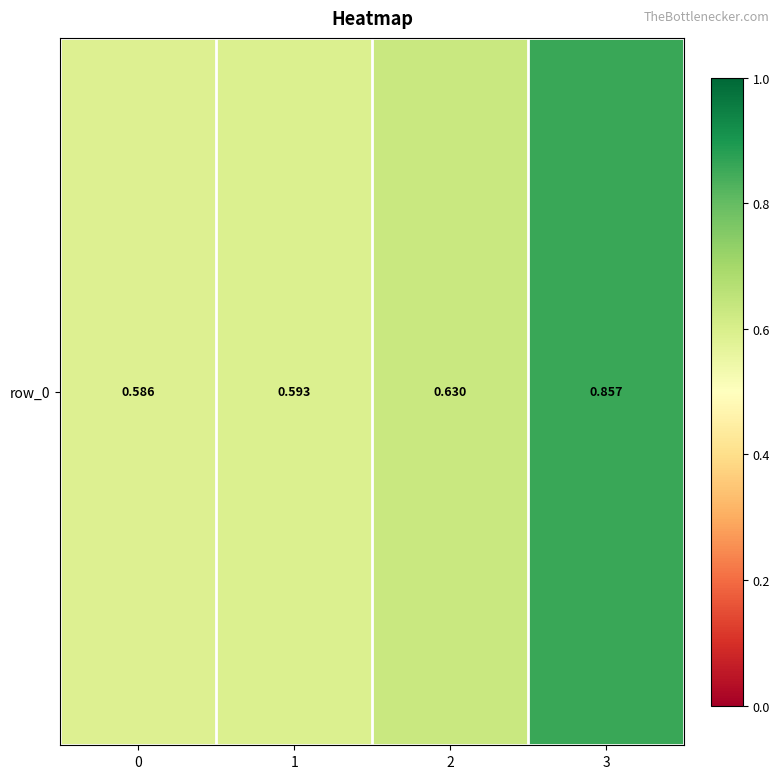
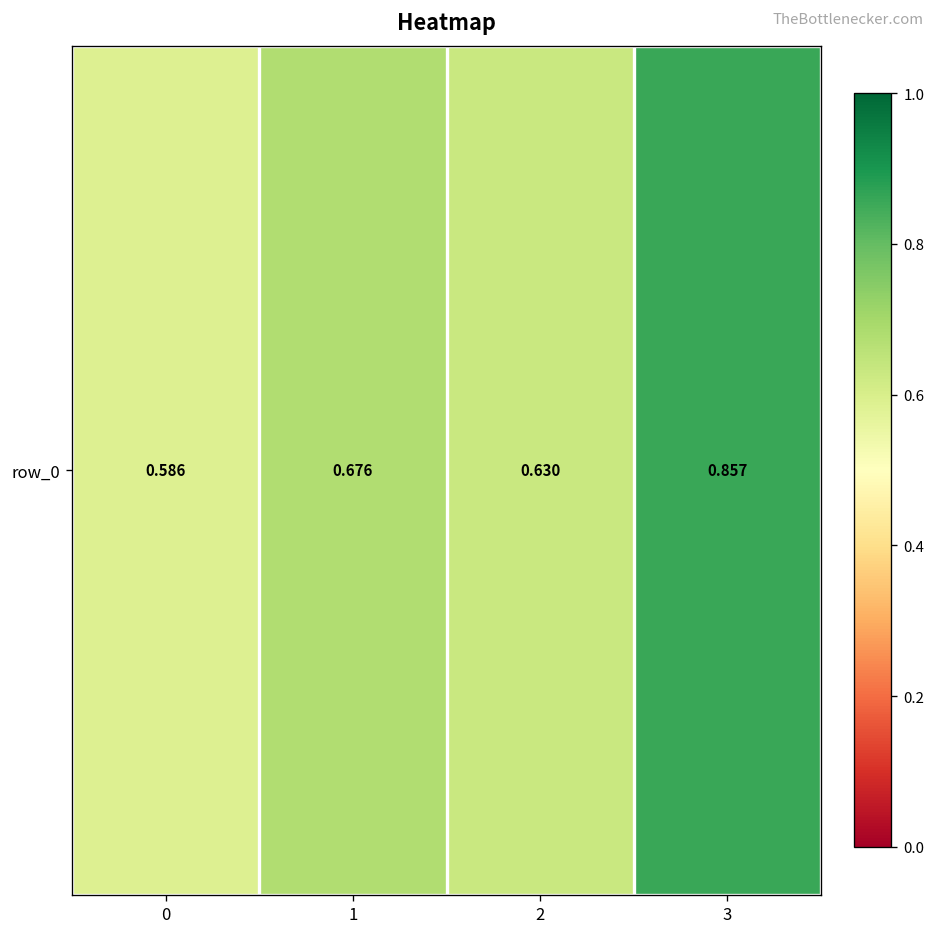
  {
    "row_0": {
      "0": 0.586,
-     "1": 0.593,
+     "1": 0.676,
      "2": 0.630,
      "3": 0.857
    }
  }
